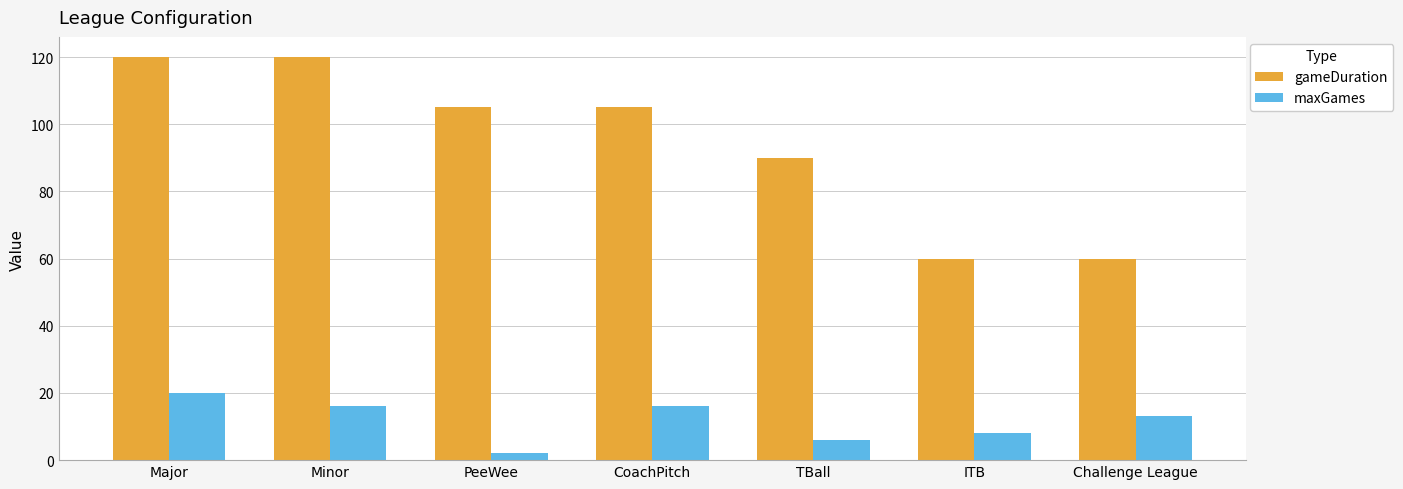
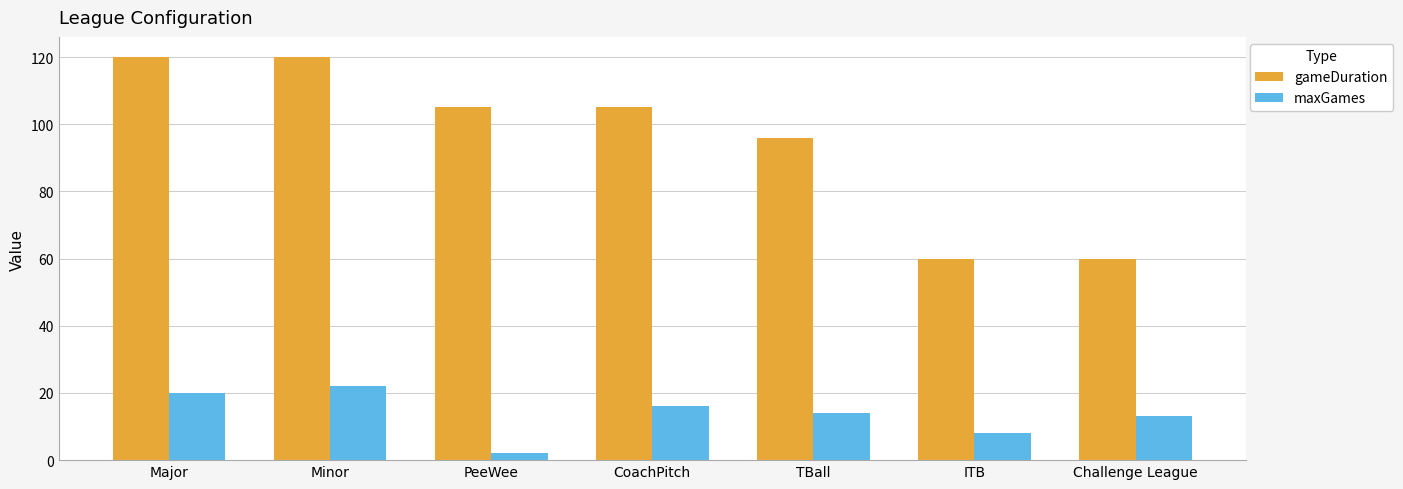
  {
    "gameDuration": {
      "Major": 120,
      "Minor": 120,
      "PeeWee": 105,
      "CoachPitch": 105,
-     "TBall": 90,
+     "TBall": 96,
      "ITB": 60,
      "Challenge League": 60
    },
    "maxGames": {
      "Major": 20,
-     "Minor": 16,
+     "Minor": 22,
      "PeeWee": 2,
      "CoachPitch": 16,
-     "TBall": 6,
+     "TBall": 14,
      "ITB": 8,
      "Challenge League": 13
    }
  }
